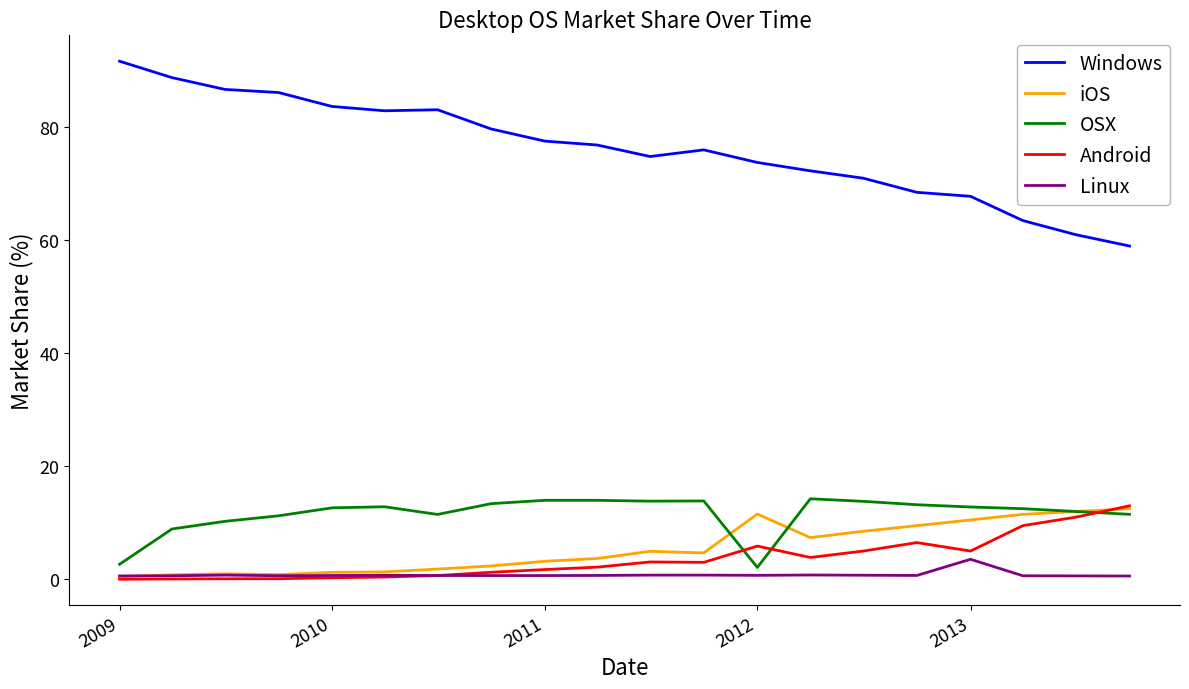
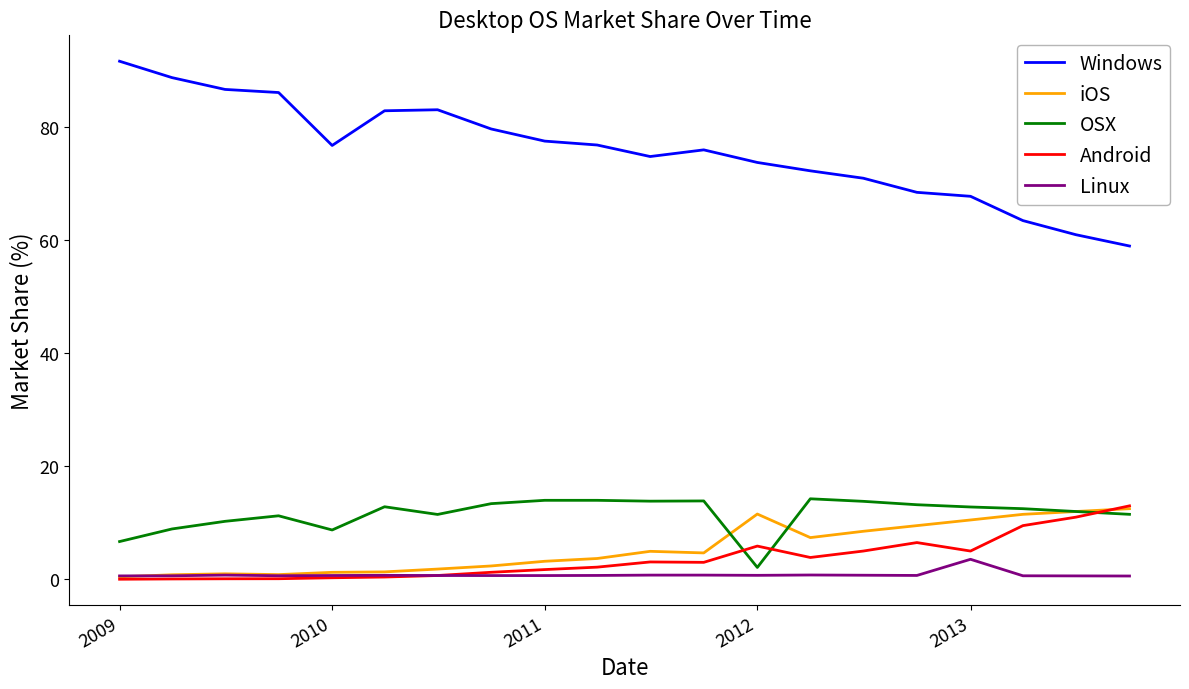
  {
    "Windows": {
      "2009": 92,
-     "2010": 84,
+     "2010": 77,
      "2011": 78,
      "2012": 74,
      "2013": 68
    },
    "iOS": {
      "2010": 1,
      "2011": 3,
      "2012": 12,
      "2013": 11
    },
    "OSX": {
-     "2009": 3,
-     "2010": 13,
+     "2009": 7,
+     "2010": 9,
      "2011": 14,
      "2012": 2,
      "2013": 13
    },
    "Android": {
      "2011": 2,
      "2012": 6,
      "2013": 5
    },
    "Linux": {
      "2011": 1,
      "2012": 1,
      "2013": 4
    }
  }
